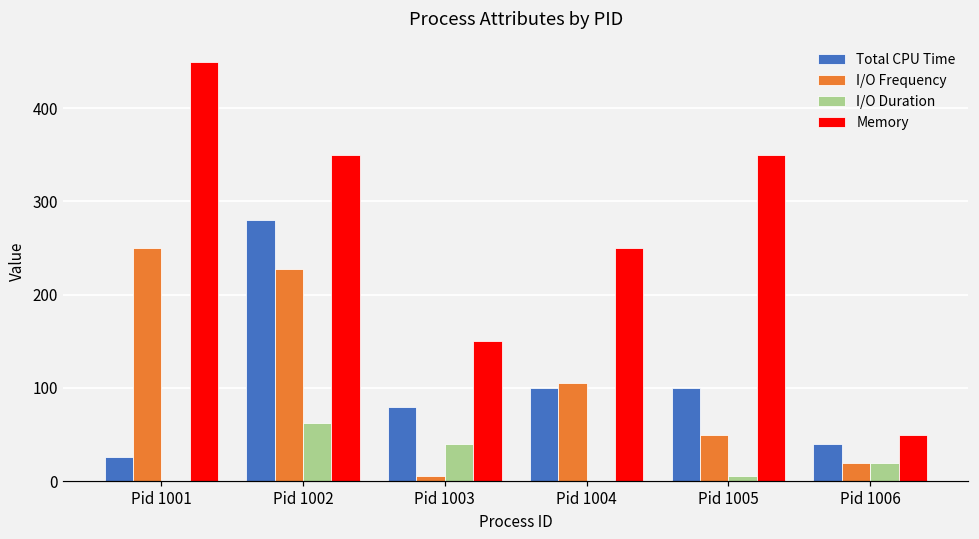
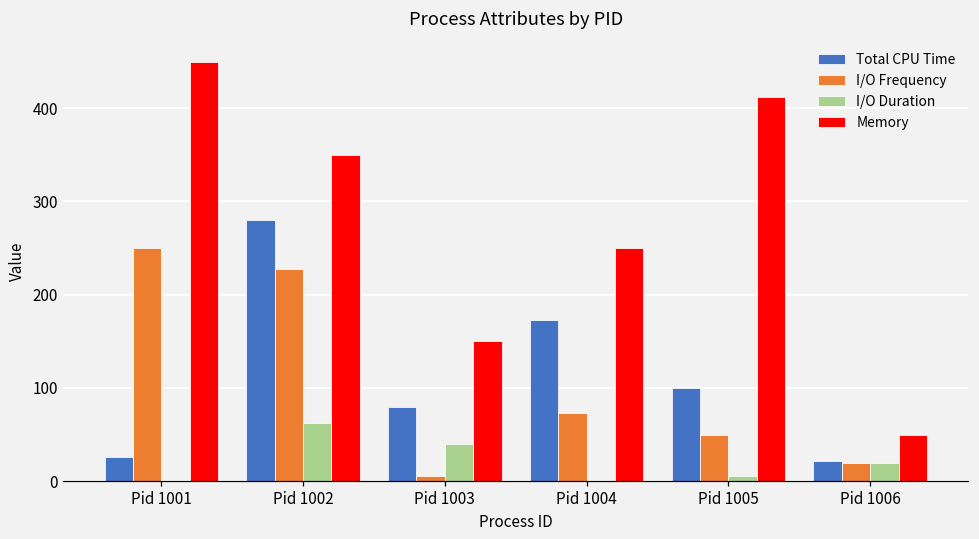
  {
    "Total CPU Time": {
      "Pid 1001": 30,
      "Pid 1002": 280,
      "Pid 1003": 80,
-     "Pid 1004": 100,
+     "Pid 1004": 170,
      "Pid 1005": 100,
-     "Pid 1006": 40
+     "Pid 1006": 20
    },
    "I/O Frequency": {
      "Pid 1001": 250,
      "Pid 1002": 230,
      "Pid 1003": 10,
-     "Pid 1004": 110,
+     "Pid 1004": 70,
      "Pid 1005": 50,
      "Pid 1006": 20
    },
    "I/O Duration": {
      "Pid 1001": 0,
      "Pid 1002": 60,
      "Pid 1003": 40,
      "Pid 1004": 0,
      "Pid 1005": 10,
      "Pid 1006": 20
    },
    "Memory": {
      "Pid 1001": 450,
      "Pid 1002": 350,
      "Pid 1003": 150,
      "Pid 1004": 250,
-     "Pid 1005": 350,
+     "Pid 1005": 410,
      "Pid 1006": 50
    }
  }
